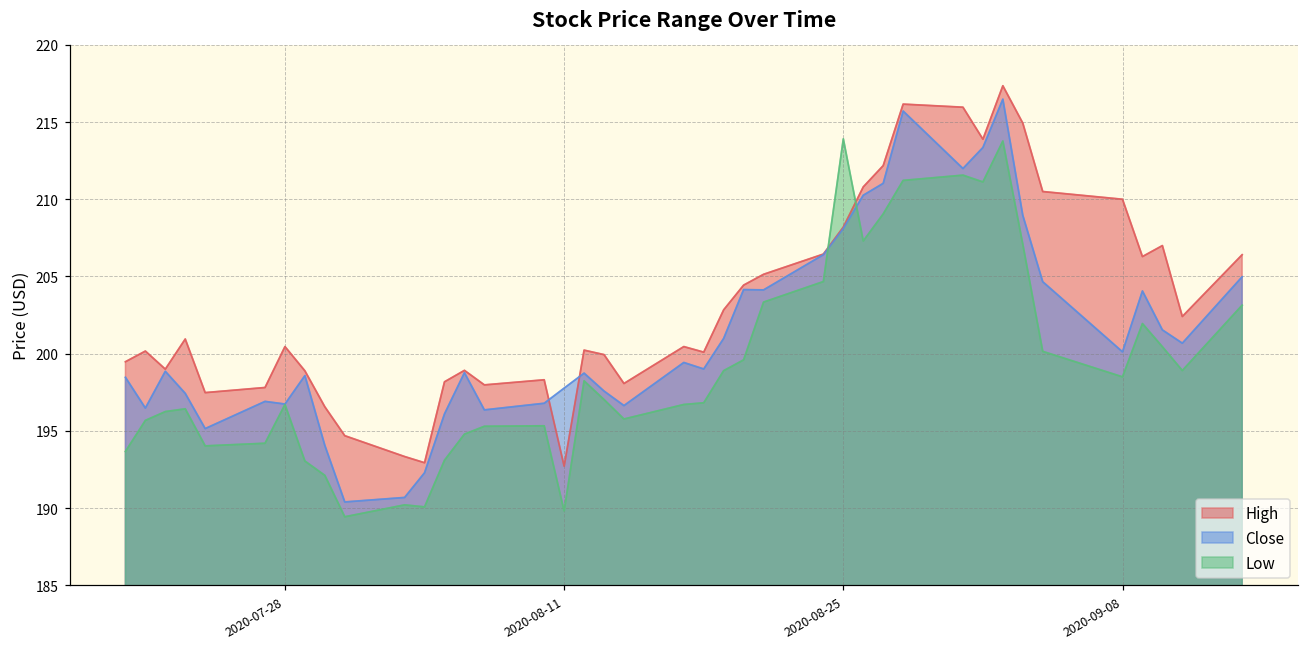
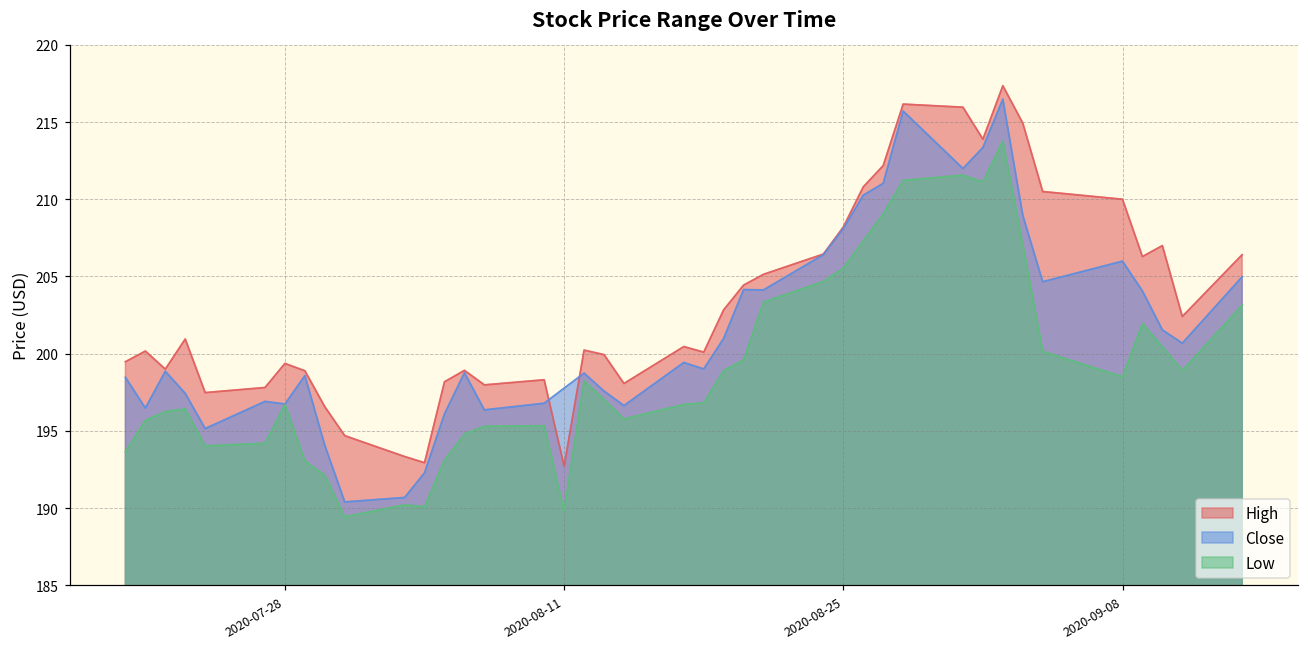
  {
    "High": {
-     "2020-07-28": 200.5,
+     "2020-07-28": 199.4,
      "2020-08-11": 192.7,
      "2020-09-08": 210.0
    },
    "Close": {
      "2020-08-11": 197.8,
-     "2020-09-08": 200.1
+     "2020-09-08": 206.0
    },
    "Low": {
      "2020-08-11": 189.8,
-     "2020-08-25": 213.9,
+     "2020-08-25": 205.5,
      "2020-09-08": 198.5
    }
  }
